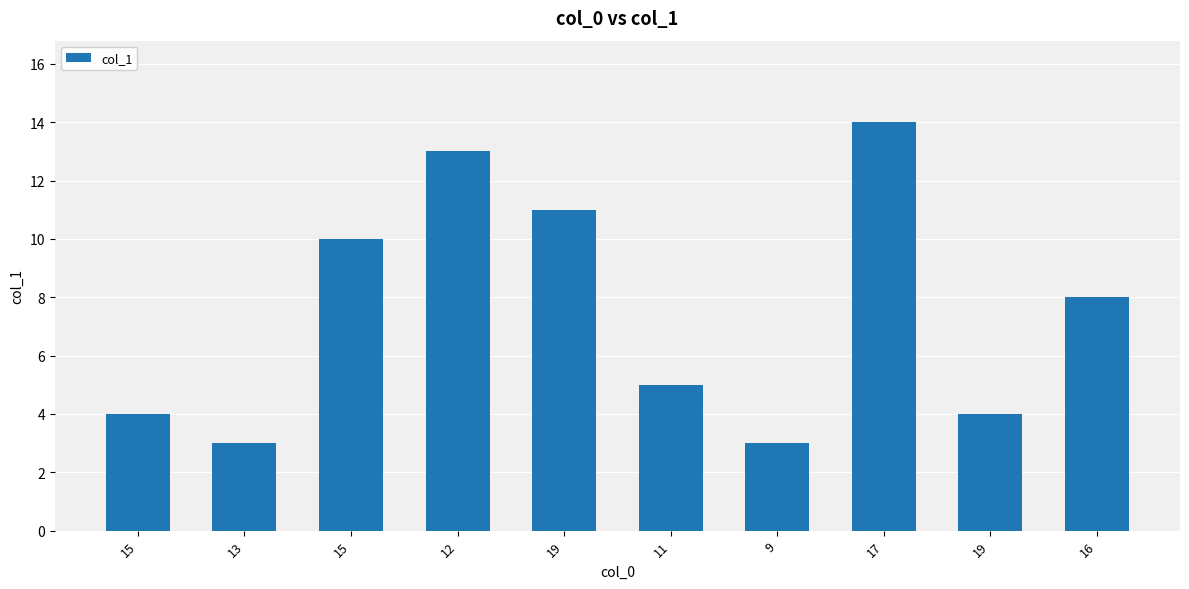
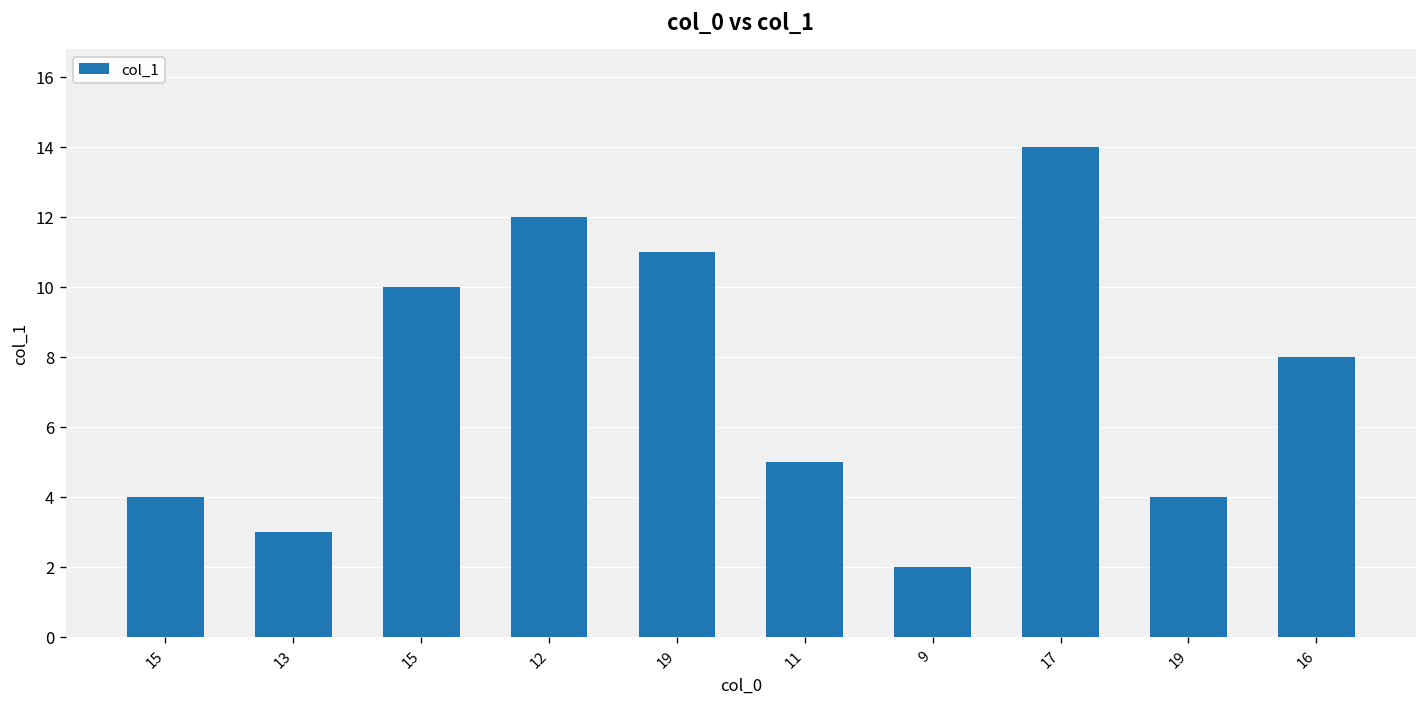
  {
    "13": 3,
-   "12": 13,
+   "12": 12,
    "11": 5,
-   "9": 3,
+   "9": 2,
    "17": 14,
    "16": 8
  }
